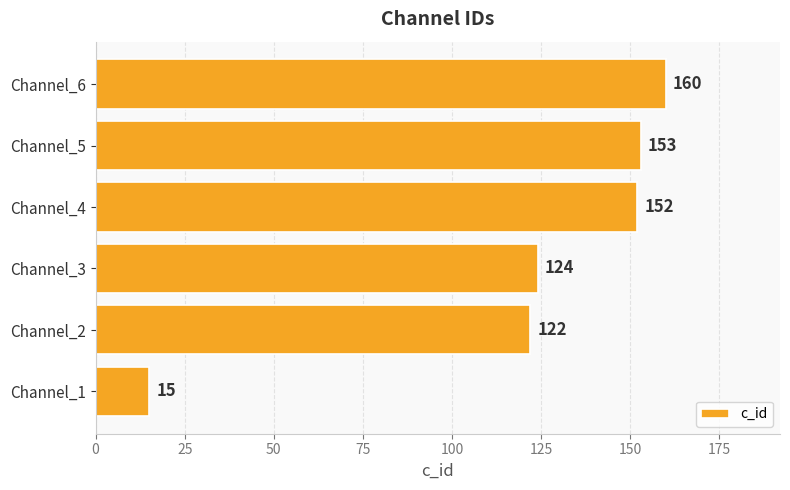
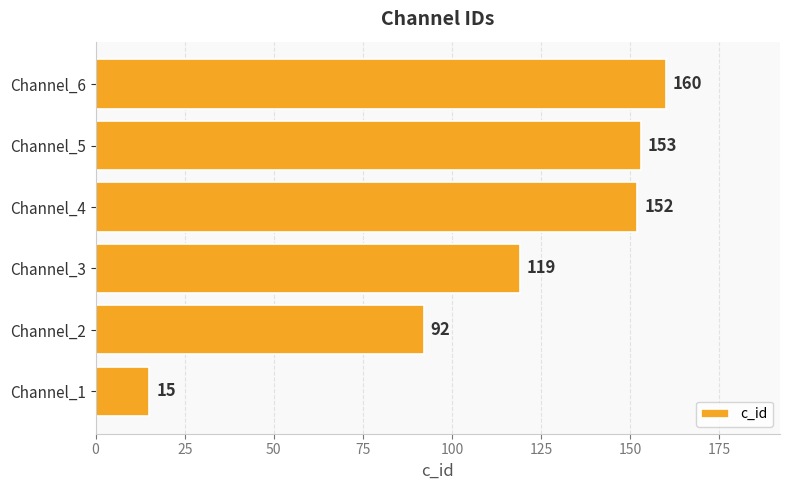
  {
    "Channel_6": 160,
    "Channel_5": 153,
    "Channel_4": 152,
-   "Channel_3": 124,
-   "Channel_2": 122,
+   "Channel_3": 119,
+   "Channel_2": 92,
    "Channel_1": 15
  }
